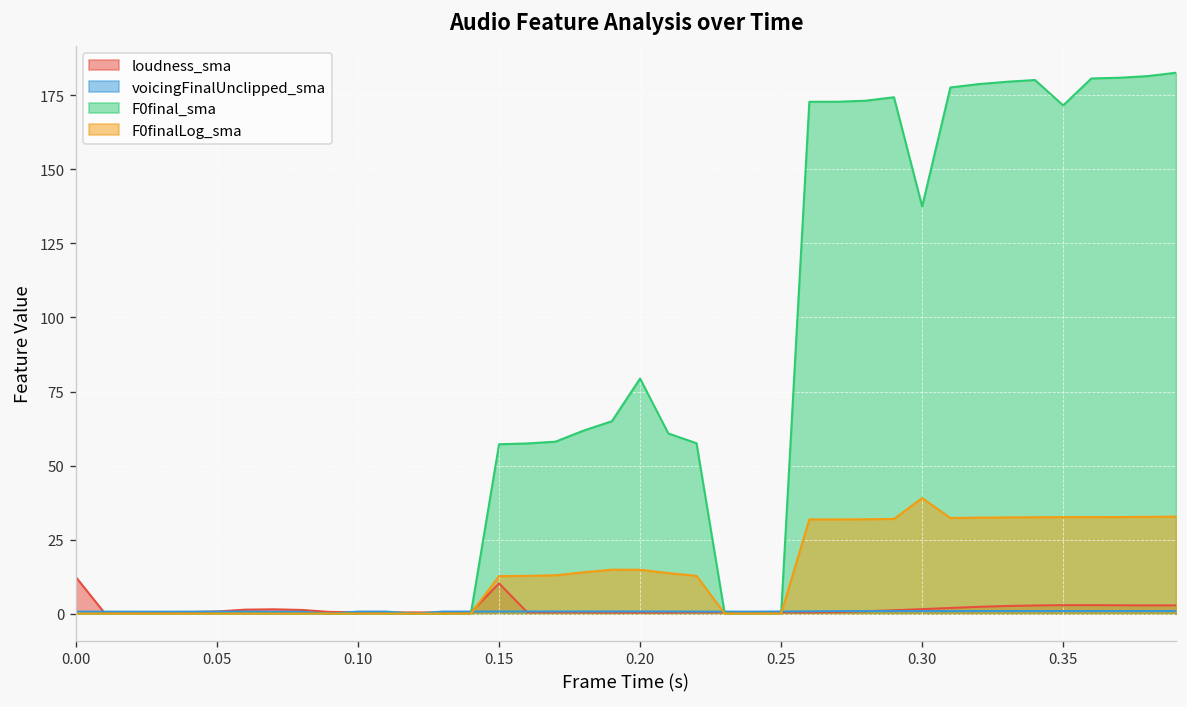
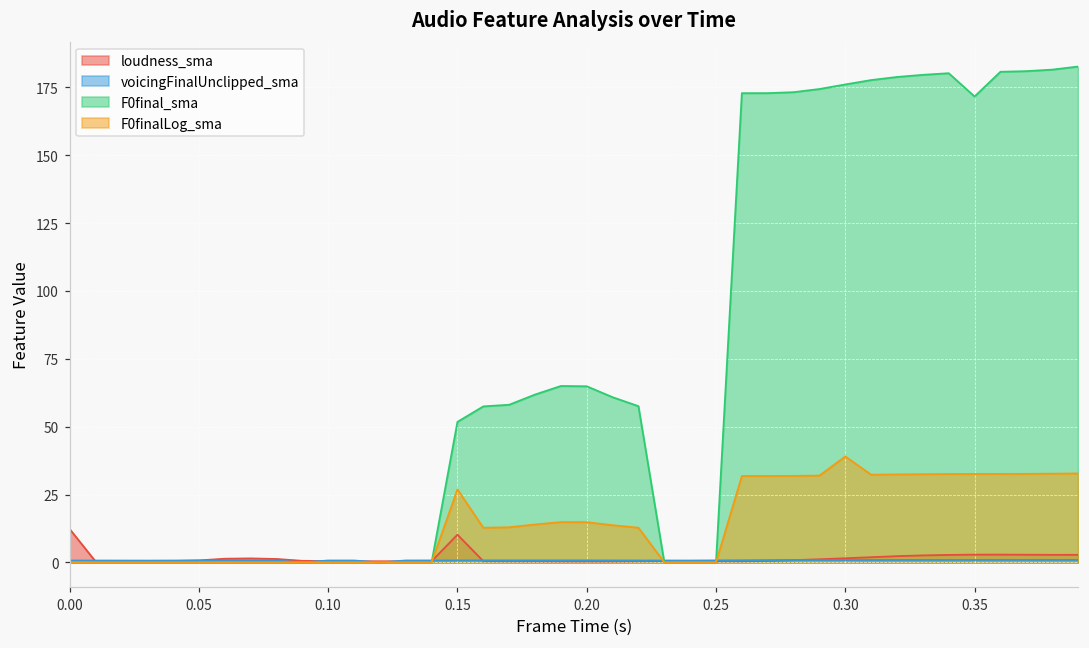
  {
    "loudness_sma": {
      "0.00": 12,
      "0.15": 10,
      "0.35": 3
    },
    "voicingFinalUnclipped_sma": {
      "0.15": 1,
      "0.35": 1
    },
    "F0final_sma": {
-     "0.15": 57,
-     "0.20": 79,
-     "0.30": 137,
+     "0.15": 52,
+     "0.20": 65,
+     "0.30": 176,
      "0.35": 172
    },
    "F0finalLog_sma": {
-     "0.15": 13,
+     "0.15": 27,
      "0.20": 15,
      "0.30": 39,
      "0.35": 33
    }
  }
